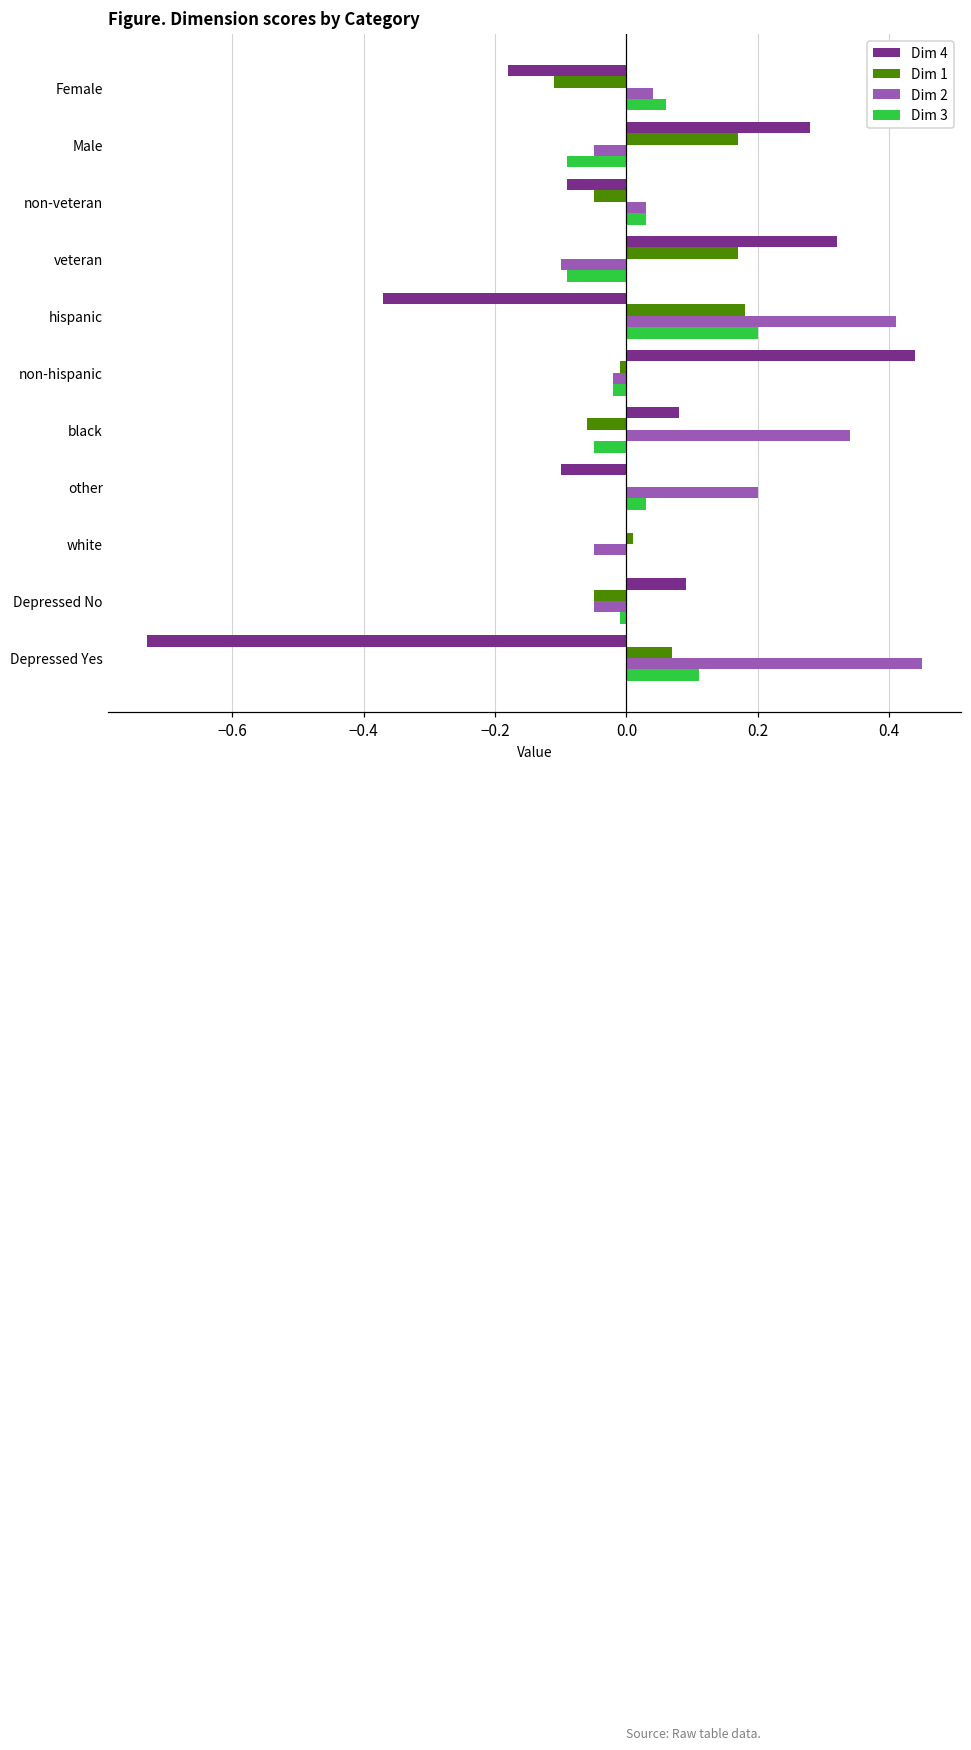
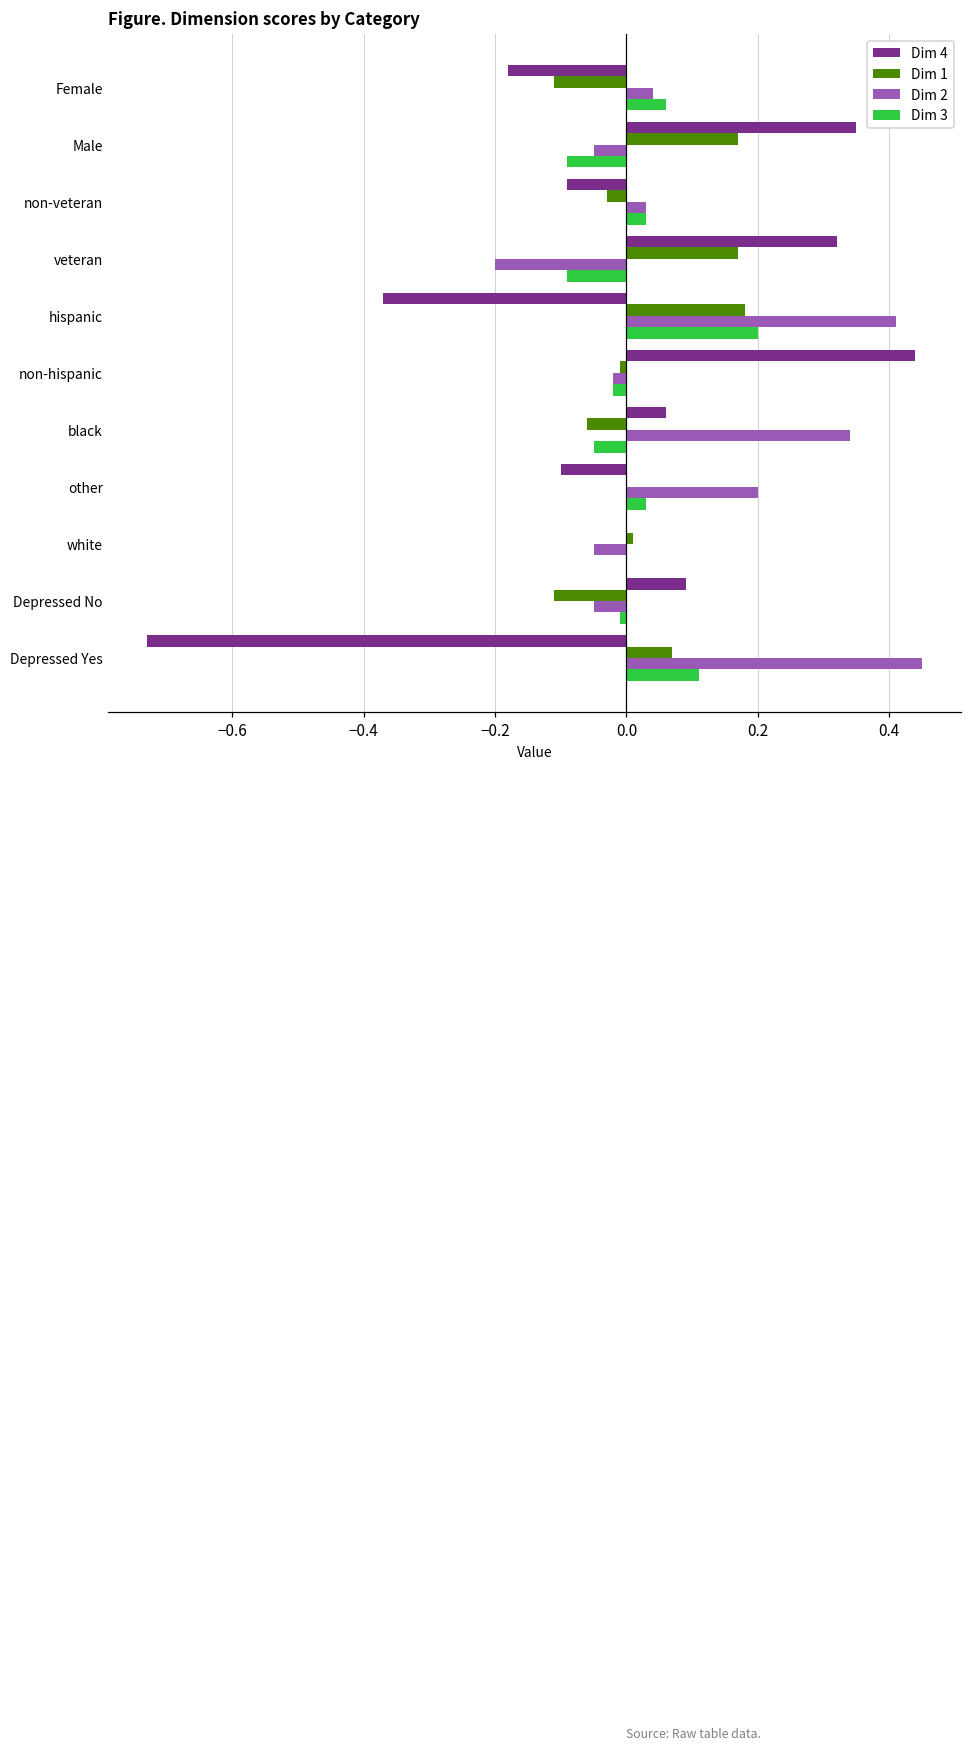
  {
    "Dim 4": {
      "Female": -0.18,
-     "Male": 0.28,
+     "Male": 0.35,
      "non-veteran": -0.09,
      "veteran": 0.32,
      "hispanic": -0.37,
      "non-hispanic": 0.44,
-     "black": 0.08,
+     "black": 0.06,
      "other": -0.10,
      "white": 0.00,
      "Depressed No": 0.09,
      "Depressed Yes": -0.73
    },
    "Dim 1": {
      "Female": -0.11,
      "Male": 0.17,
-     "non-veteran": -0.05,
+     "non-veteran": -0.03,
      "veteran": 0.17,
      "hispanic": 0.18,
      "non-hispanic": -0.01,
      "black": -0.06,
      "other": 0.00,
      "white": 0.01,
-     "Depressed No": -0.05,
+     "Depressed No": -0.11,
      "Depressed Yes": 0.07
    },
    "Dim 2": {
      "Female": 0.04,
      "Male": -0.05,
      "non-veteran": 0.03,
-     "veteran": -0.1,
+     "veteran": -0.2,
      "hispanic": 0.41,
      "non-hispanic": -0.02,
      "black": 0.34,
      "other": 0.2,
      "white": -0.05,
      "Depressed No": -0.05,
      "Depressed Yes": 0.45
    },
    "Dim 3": {
      "Female": 0.06,
      "Male": -0.09,
      "non-veteran": 0.03,
      "veteran": -0.09,
      "hispanic": 0.20,
      "non-hispanic": -0.02,
      "black": -0.05,
      "other": 0.03,
      "white": 0.00,
      "Depressed No": -0.01,
      "Depressed Yes": 0.11
    }
  }
